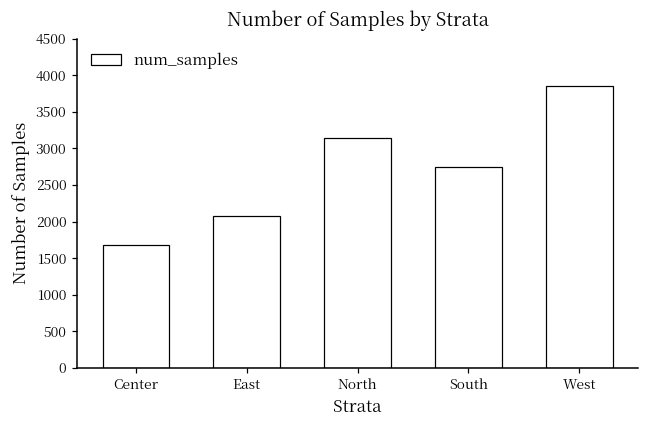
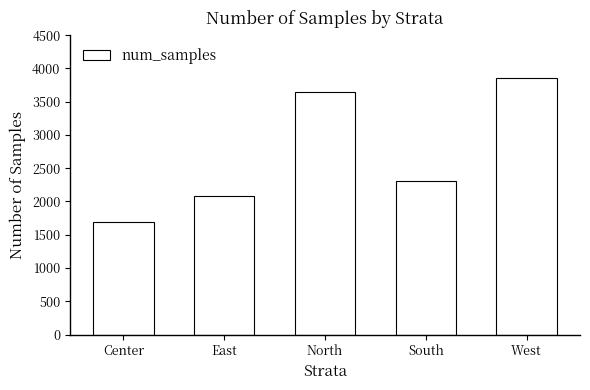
  {
    "Center": 1700,
    "East": 2100,
-   "North": 3100,
-   "South": 2700,
+   "North": 3600,
+   "South": 2300,
    "West": 3900
  }
